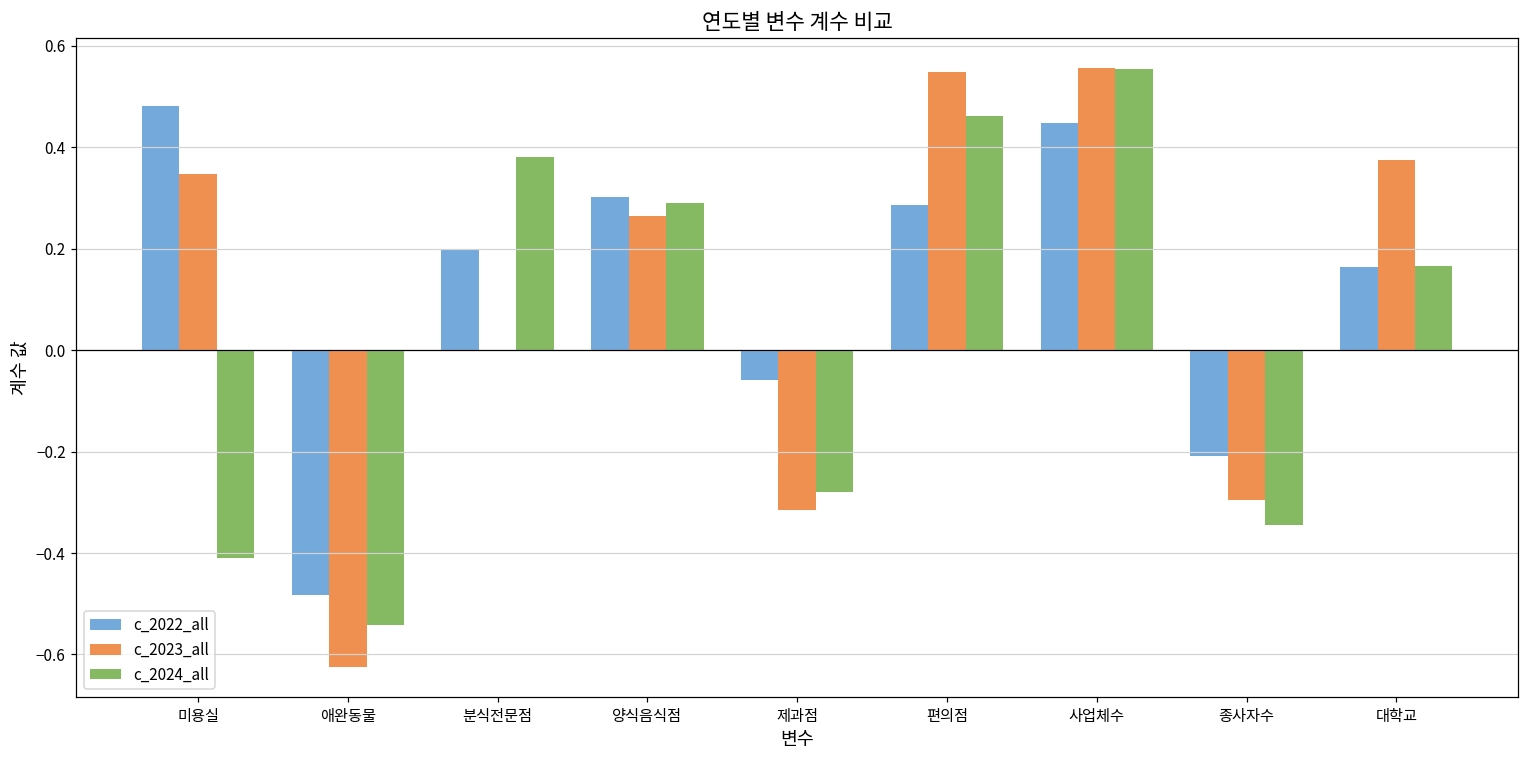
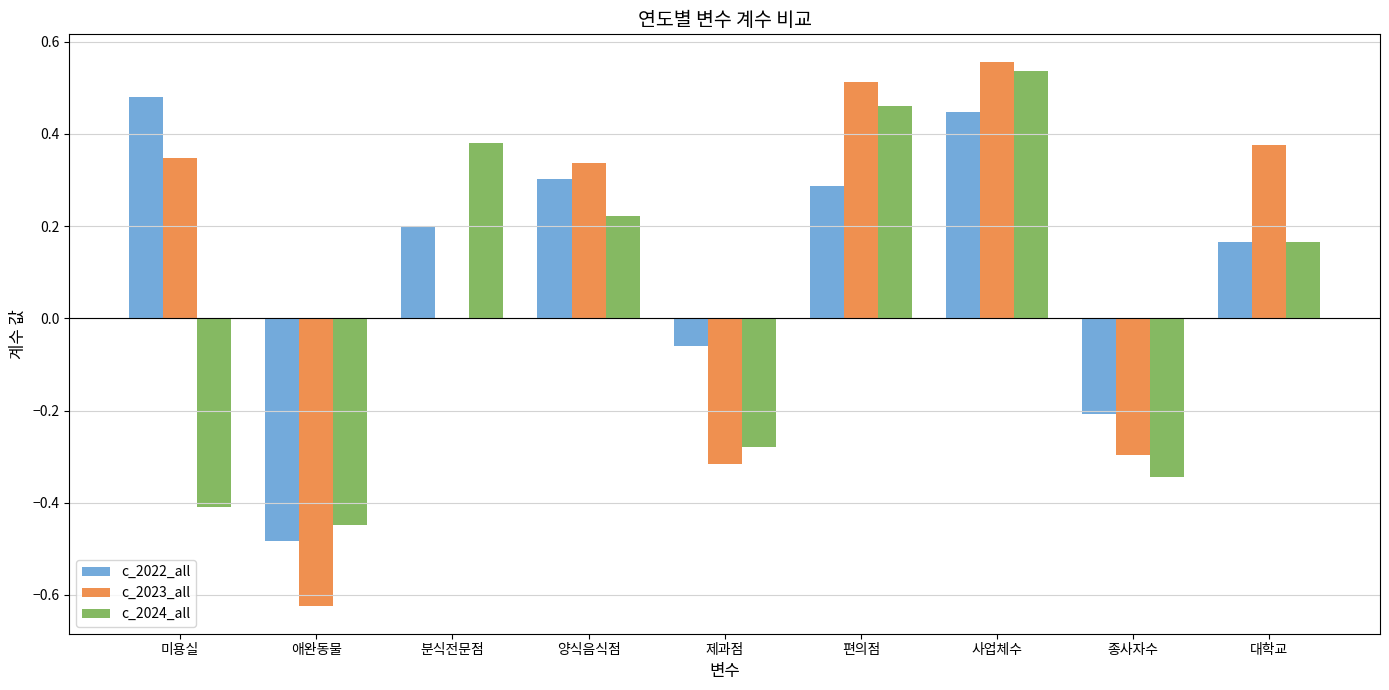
  {
    "c_2022_all": {
      "미용실": 0.48,
      "애완동물": -0.48,
      "분식전문점": 0.20,
      "양식음식점": 0.30,
      "제과점": -0.06,
      "편의점": 0.29,
      "사업체수": 0.45,
      "종사자수": -0.21,
      "대학교": 0.17
    },
    "c_2023_all": {
      "미용실": 0.35,
      "애완동물": -0.63,
      "분식전문점": 0.00,
-     "양식음식점": 0.26,
+     "양식음식점": 0.34,
      "제과점": -0.32,
-     "편의점": 0.55,
+     "편의점": 0.51,
      "사업체수": 0.56,
      "종사자수": -0.30,
      "대학교": 0.38
    },
    "c_2024_all": {
      "미용실": -0.41,
-     "애완동물": -0.54,
+     "애완동물": -0.45,
      "분식전문점": 0.38,
-     "양식음식점": 0.29,
+     "양식음식점": 0.22,
      "제과점": -0.28,
      "편의점": 0.46,
-     "사업체수": 0.55,
+     "사업체수": 0.54,
      "종사자수": -0.34,
      "대학교": 0.17
    }
  }
